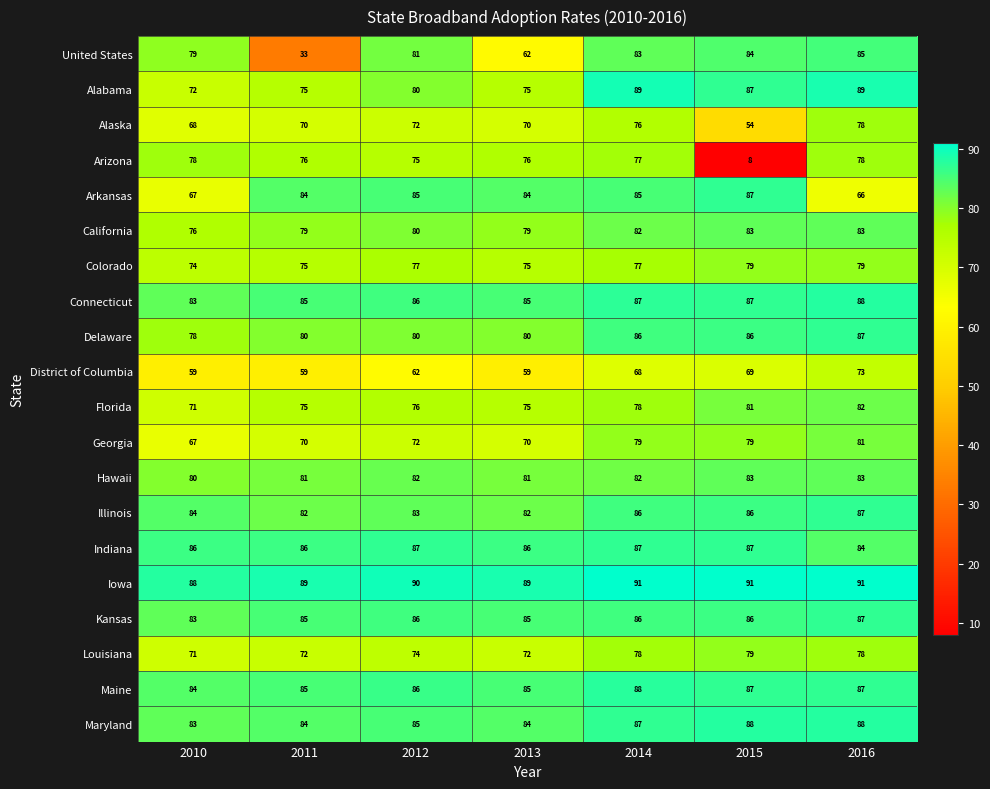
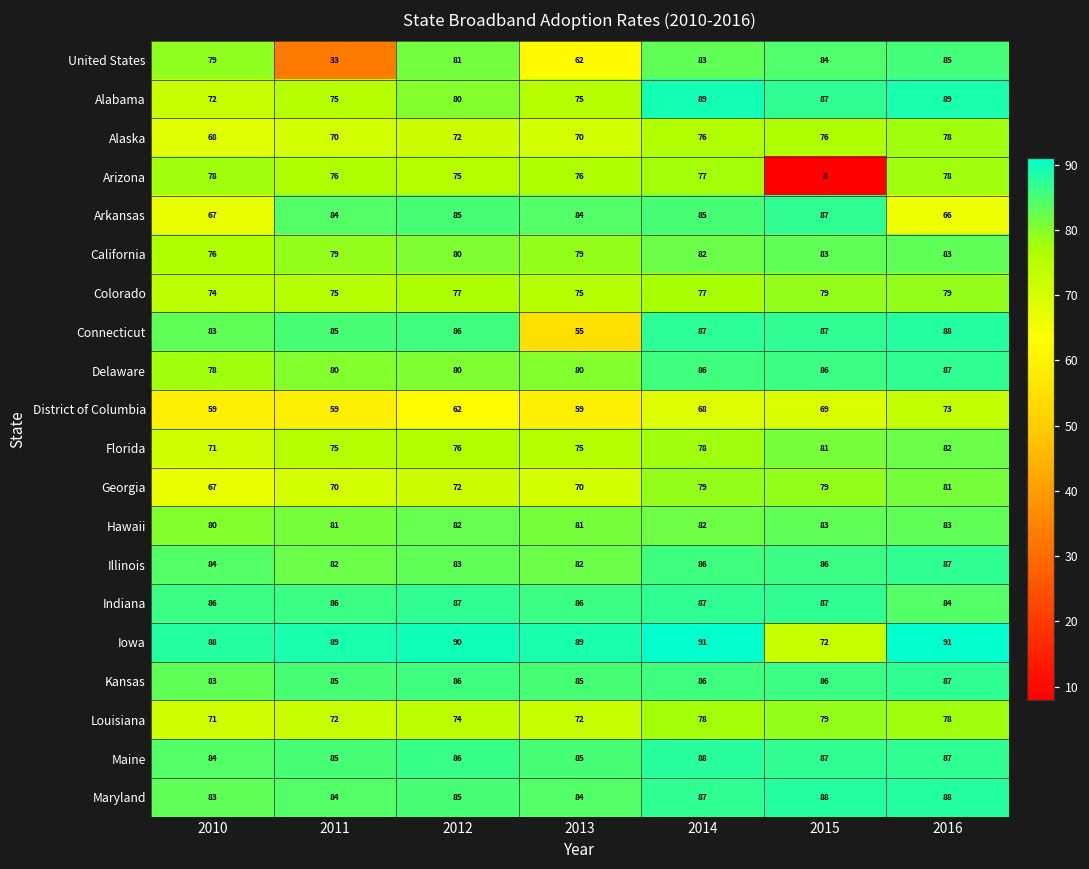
  {
    "United States": {
      "2010": 79,
      "2011": 33,
      "2012": 81,
      "2013": 62,
      "2014": 83,
      "2015": 84,
      "2016": 85
    },
    "Alabama": {
      "2010": 72,
      "2011": 75,
      "2012": 80,
      "2013": 75,
      "2014": 89,
      "2015": 87,
      "2016": 89
    },
    "Alaska": {
      "2010": 68,
      "2011": 70,
      "2012": 72,
      "2013": 70,
      "2014": 76,
-     "2015": 54,
+     "2015": 76,
      "2016": 78
    },
    "Arizona": {
      "2010": 78,
      "2011": 76,
      "2012": 75,
      "2013": 76,
      "2014": 77,
      "2015": 8,
      "2016": 78
    },
    "Arkansas": {
      "2010": 67,
      "2011": 84,
      "2012": 85,
      "2013": 84,
      "2014": 85,
      "2015": 87,
      "2016": 66
    },
    "California": {
      "2010": 76,
      "2011": 79,
      "2012": 80,
      "2013": 79,
      "2014": 82,
      "2015": 83,
      "2016": 83
    },
    "Colorado": {
      "2010": 74,
      "2011": 75,
      "2012": 77,
      "2013": 75,
      "2014": 77,
      "2015": 79,
      "2016": 79
    },
    "Connecticut": {
      "2010": 83,
      "2011": 85,
      "2012": 86,
-     "2013": 85,
+     "2013": 55,
      "2014": 87,
      "2015": 87,
      "2016": 88
    },
    "Delaware": {
      "2010": 78,
      "2011": 80,
      "2012": 80,
      "2013": 80,
      "2014": 86,
      "2015": 86,
      "2016": 87
    },
    "District of Columbia": {
      "2010": 59,
      "2011": 59,
      "2012": 62,
      "2013": 59,
      "2014": 68,
      "2015": 69,
      "2016": 73
    },
    "Florida": {
      "2010": 71,
      "2011": 75,
      "2012": 76,
      "2013": 75,
      "2014": 78,
      "2015": 81,
      "2016": 82
    },
    "Georgia": {
      "2010": 67,
      "2011": 70,
      "2012": 72,
      "2013": 70,
      "2014": 79,
      "2015": 79,
      "2016": 81
    },
    "Hawaii": {
      "2010": 80,
      "2011": 81,
      "2012": 82,
      "2013": 81,
      "2014": 82,
      "2015": 83,
      "2016": 83
    },
    "Illinois": {
      "2010": 84,
      "2011": 82,
      "2012": 83,
      "2013": 82,
      "2014": 86,
      "2015": 86,
      "2016": 87
    },
    "Indiana": {
      "2010": 86,
      "2011": 86,
      "2012": 87,
      "2013": 86,
      "2014": 87,
      "2015": 87,
      "2016": 84
    },
    "Iowa": {
      "2010": 88,
      "2011": 89,
      "2012": 90,
      "2013": 89,
      "2014": 91,
-     "2015": 91,
+     "2015": 72,
      "2016": 91
    },
    "Kansas": {
      "2010": 83,
      "2011": 85,
      "2012": 86,
      "2013": 85,
      "2014": 86,
      "2015": 86,
      "2016": 87
    },
    "Louisiana": {
      "2010": 71,
      "2011": 72,
      "2012": 74,
      "2013": 72,
      "2014": 78,
      "2015": 79,
      "2016": 78
    },
    "Maine": {
      "2010": 84,
      "2011": 85,
      "2012": 86,
      "2013": 85,
      "2014": 88,
      "2015": 87,
      "2016": 87
    },
    "Maryland": {
      "2010": 83,
      "2011": 84,
      "2012": 85,
      "2013": 84,
      "2014": 87,
      "2015": 88,
      "2016": 88
    }
  }
